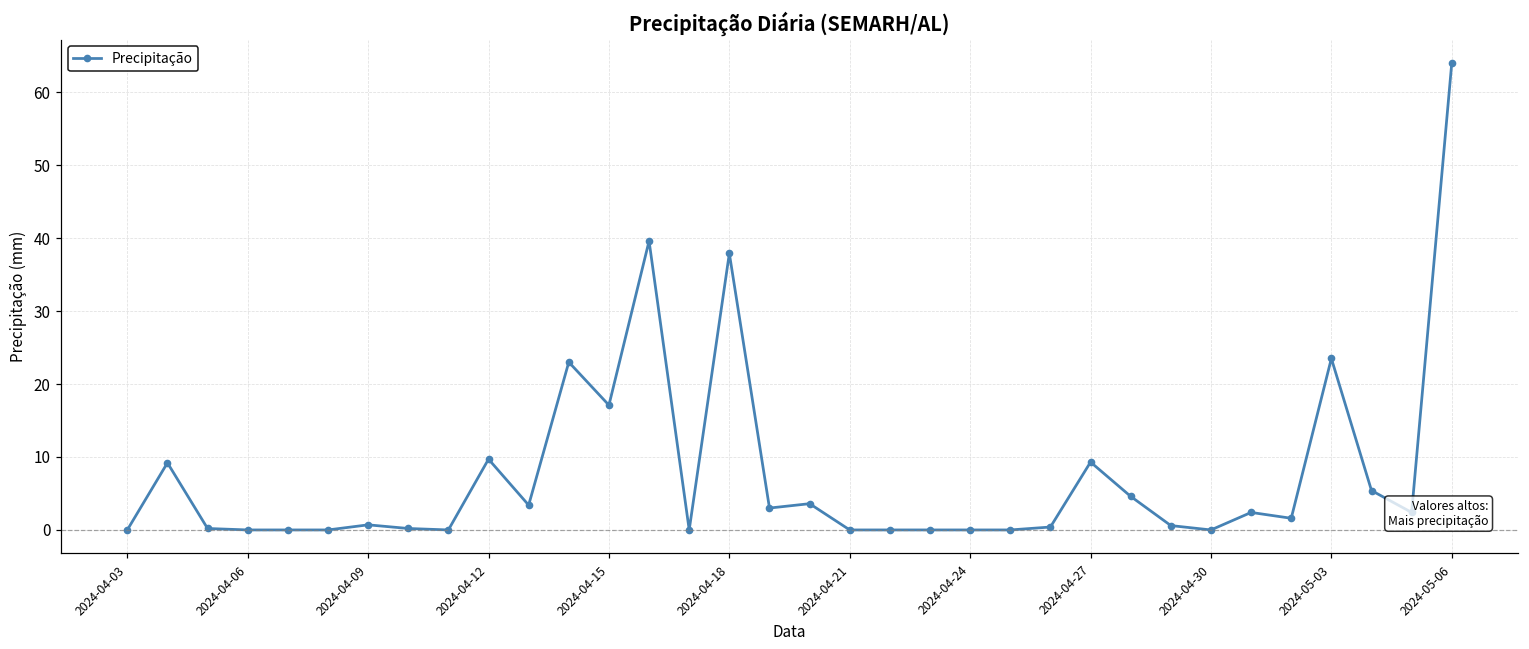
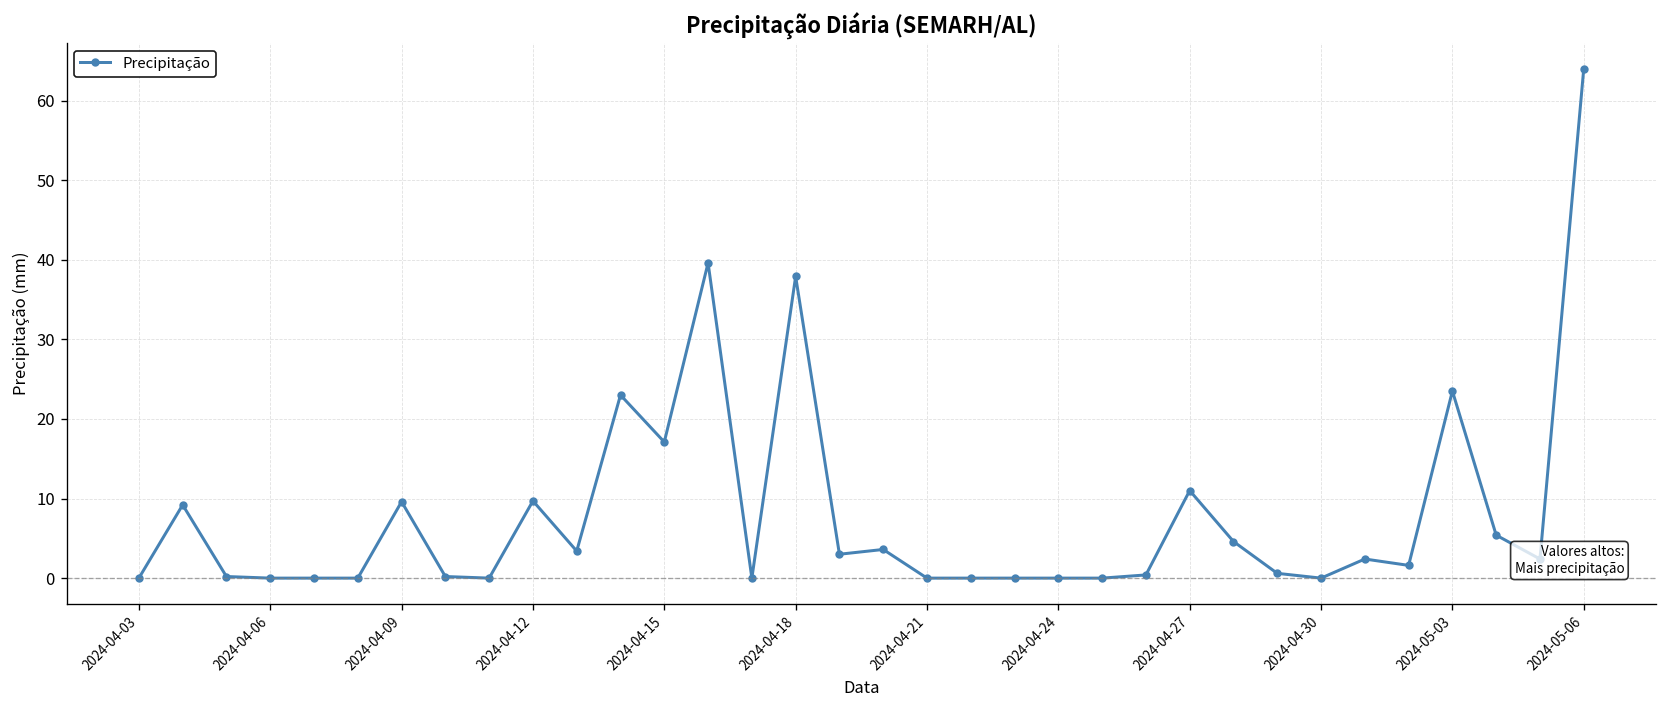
  {
    "2024-04-03": 0,
    "2024-04-06": 0,
-   "2024-04-09": 1,
+   "2024-04-09": 10,
    "2024-04-12": 10,
    "2024-04-15": 17,
    "2024-04-18": 38,
    "2024-04-21": 0,
    "2024-04-24": 0,
-   "2024-04-27": 9,
+   "2024-04-27": 11,
    "2024-04-30": 0,
    "2024-05-03": 24,
    "2024-05-06": 64
  }
